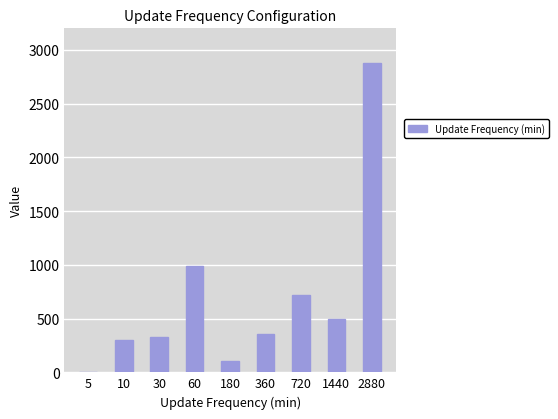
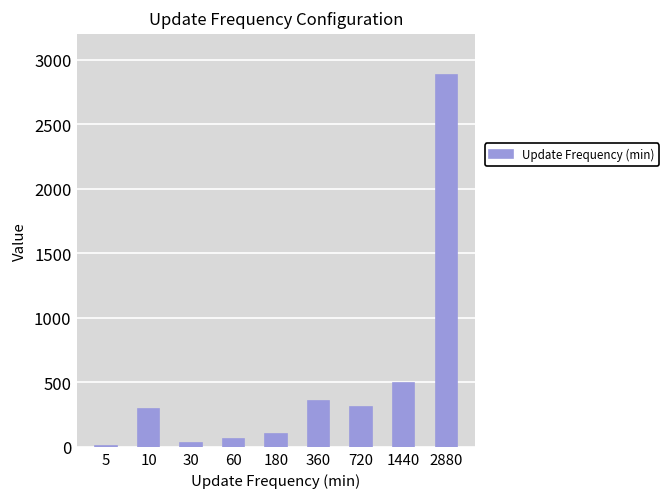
  {
    "10": 300,
-   "30": 330,
-   "60": 990,
+   "30": 30,
+   "60": 60,
    "180": 100,
    "360": 360,
-   "720": 720,
+   "720": 310,
    "1440": 490,
    "2880": 2880
  }
